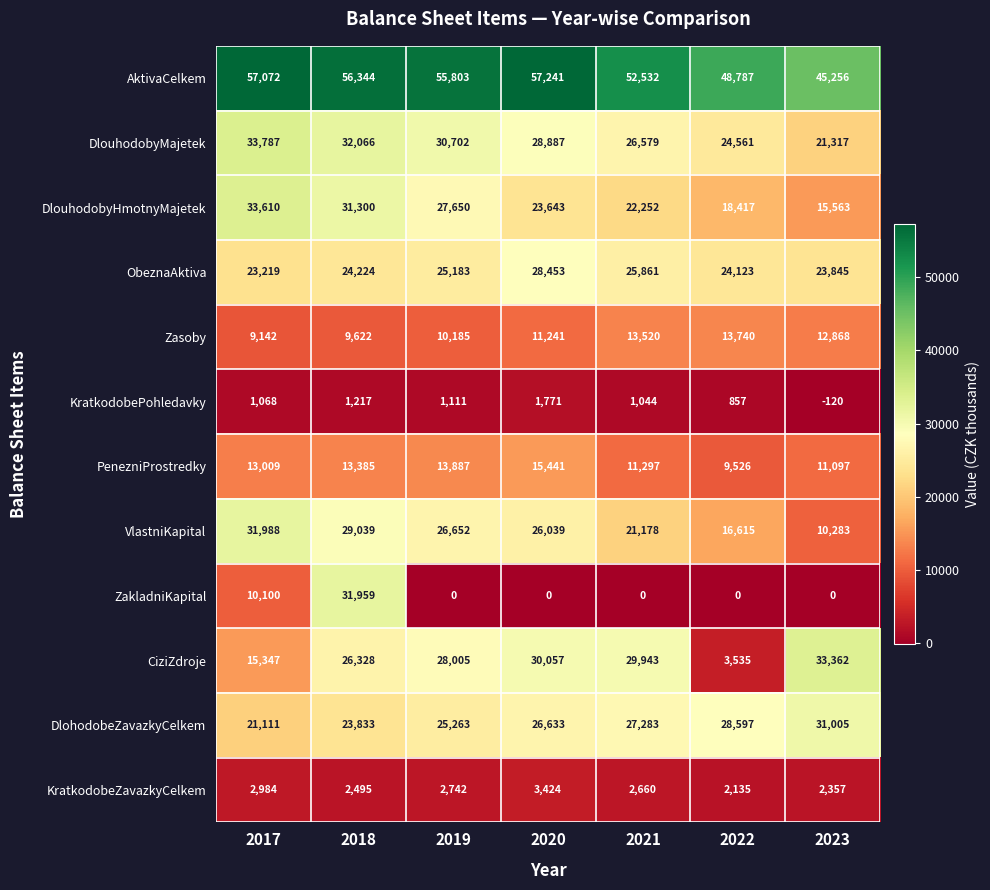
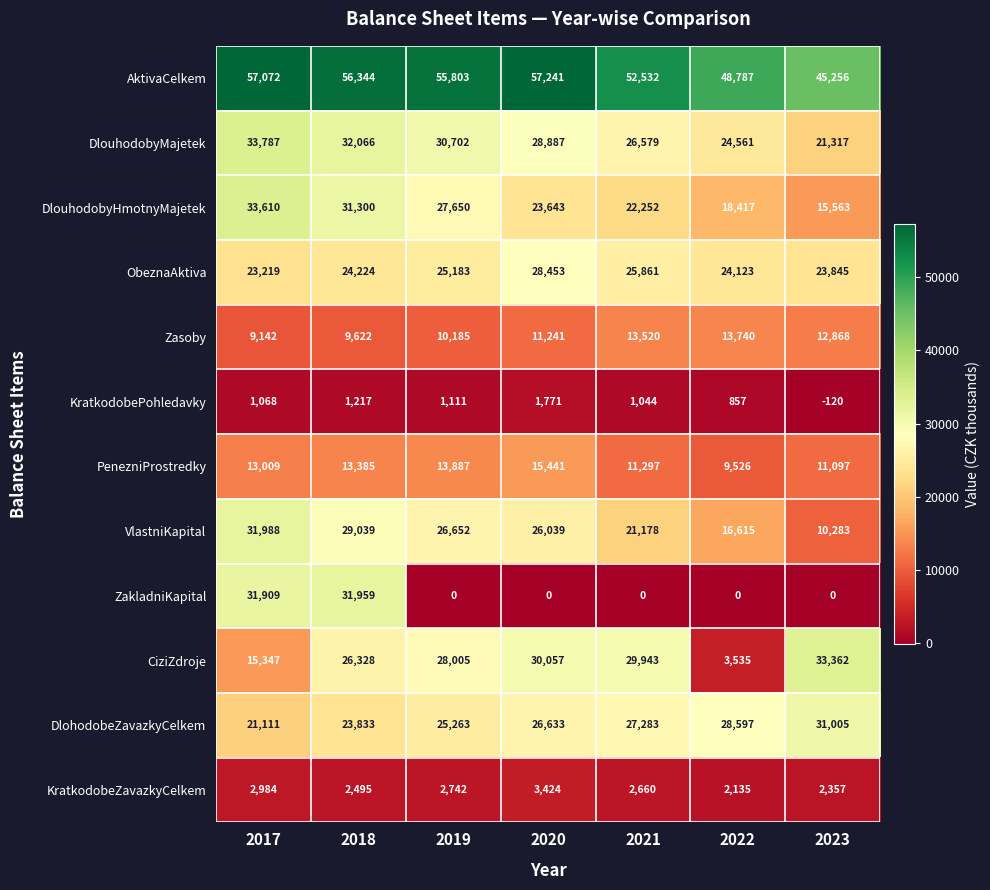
  {
    "AktivaCelkem": {
      "2017": "57,072",
      "2018": "56,344",
      "2019": "55,803",
      "2020": "57,241",
      "2021": "52,532",
      "2022": "48,787",
      "2023": "45,256"
    },
    "DlouhodobyMajetek": {
      "2017": "33,787",
      "2018": "32,066",
      "2019": "30,702",
      "2020": "28,887",
      "2021": "26,579",
      "2022": "24,561",
      "2023": "21,317"
    },
    "DlouhodobyHmotnyMajetek": {
      "2017": "33,610",
      "2018": "31,300",
      "2019": "27,650",
      "2020": "23,643",
      "2021": "22,252",
      "2022": "18,417",
      "2023": "15,563"
    },
    "ObeznaAktiva": {
      "2017": "23,219",
      "2018": "24,224",
      "2019": "25,183",
      "2020": "28,453",
      "2021": "25,861",
      "2022": "24,123",
      "2023": "23,845"
    },
    "Zasoby": {
      "2017": "9,142",
      "2018": "9,622",
      "2019": "10,185",
      "2020": "11,241",
      "2021": "13,520",
      "2022": "13,740",
      "2023": "12,868"
    },
    "KratkodobePohledavky": {
      "2017": "1,068",
      "2018": "1,217",
      "2019": "1,111",
      "2020": "1,771",
      "2021": "1,044",
      "2022": "857",
      "2023": "-120"
    },
    "PenezniProstredky": {
      "2017": "13,009",
      "2018": "13,385",
      "2019": "13,887",
      "2020": "15,441",
      "2021": "11,297",
      "2022": "9,526",
      "2023": "11,097"
    },
    "VlastniKapital": {
      "2017": "31,988",
      "2018": "29,039",
      "2019": "26,652",
      "2020": "26,039",
      "2021": "21,178",
      "2022": "16,615",
      "2023": "10,283"
    },
    "ZakladniKapital": {
-     "2017": "10,100",
+     "2017": "31,909",
      "2018": "31,959",
      "2019": "0",
      "2020": "0",
      "2021": "0",
      "2022": "0",
      "2023": "0"
    },
    "CiziZdroje": {
      "2017": "15,347",
      "2018": "26,328",
      "2019": "28,005",
      "2020": "30,057",
      "2021": "29,943",
      "2022": "3,535",
      "2023": "33,362"
    },
    "DlohodobeZavazkyCelkem": {
      "2017": "21,111",
      "2018": "23,833",
      "2019": "25,263",
      "2020": "26,633",
      "2021": "27,283",
      "2022": "28,597",
      "2023": "31,005"
    },
    "KratkodobeZavazkyCelkem": {
      "2017": "2,984",
      "2018": "2,495",
      "2019": "2,742",
      "2020": "3,424",
      "2021": "2,660",
      "2022": "2,135",
      "2023": "2,357"
    }
  }
